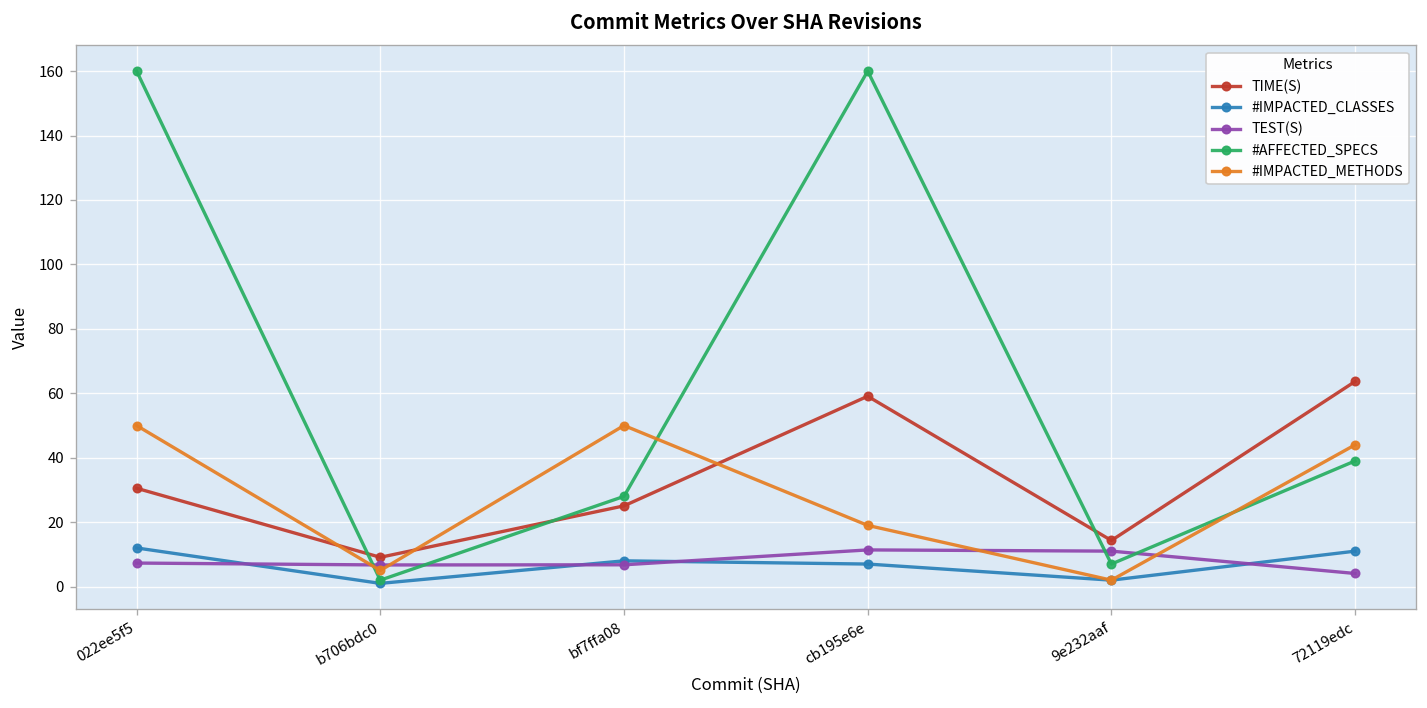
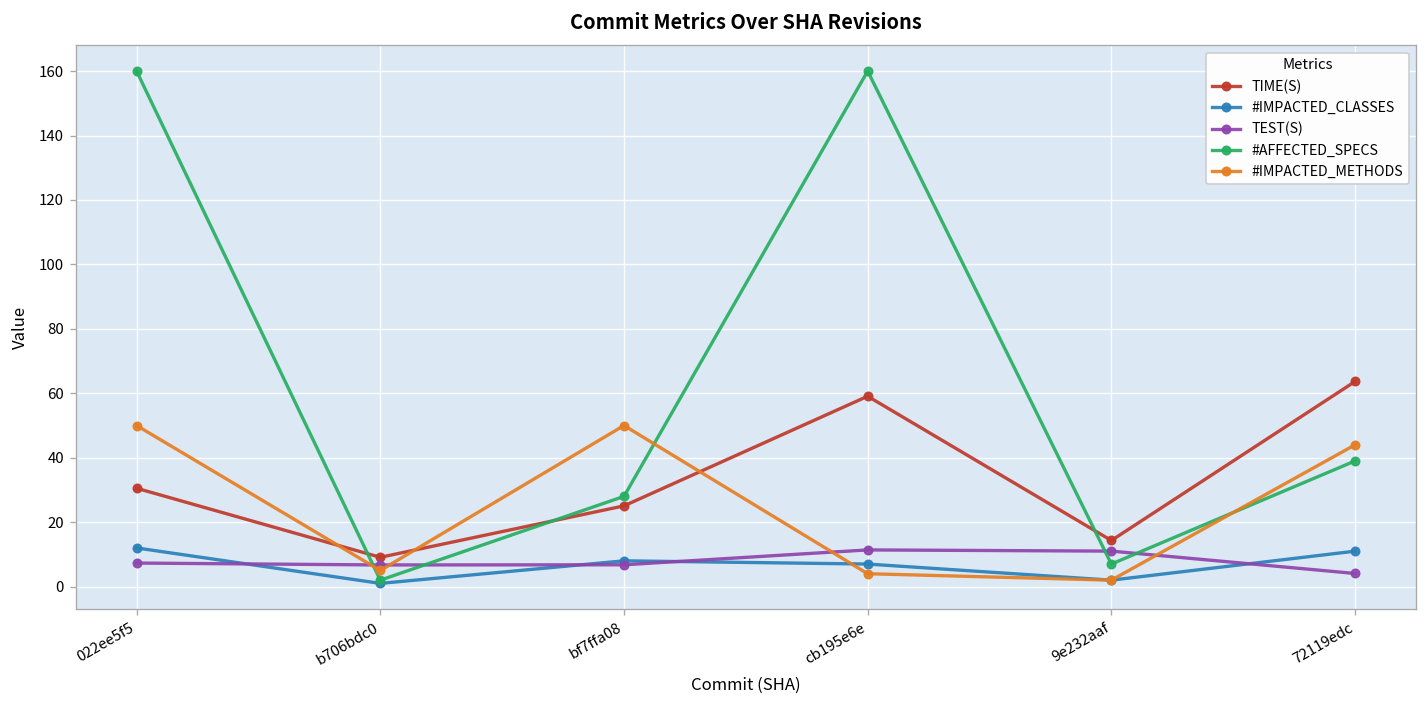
  {
    "TIME(S)": {
      "022ee5f5": 31,
      "b706bdc0": 9,
      "bf7ffa08": 25,
      "cb195e6e": 59,
      "9e232aaf": 14,
      "72119edc": 64
    },
    "#IMPACTED_CLASSES": {
      "022ee5f5": 12,
      "b706bdc0": 1,
      "bf7ffa08": 8,
      "cb195e6e": 7,
      "72119edc": 11
    },
    "TEST(S)": {
      "022ee5f5": 7,
      "b706bdc0": 7,
      "bf7ffa08": 7,
      "cb195e6e": 11,
      "9e232aaf": 11,
      "72119edc": 4
    },
    "#AFFECTED_SPECS": {
      "022ee5f5": 160,
      "b706bdc0": 2,
      "bf7ffa08": 28,
      "cb195e6e": 160,
      "9e232aaf": 7,
      "72119edc": 39
    },
    "#IMPACTED_METHODS": {
      "022ee5f5": 50,
      "b706bdc0": 5,
      "bf7ffa08": 50,
-     "cb195e6e": 19,
+     "cb195e6e": 4,
      "72119edc": 44
    }
  }
